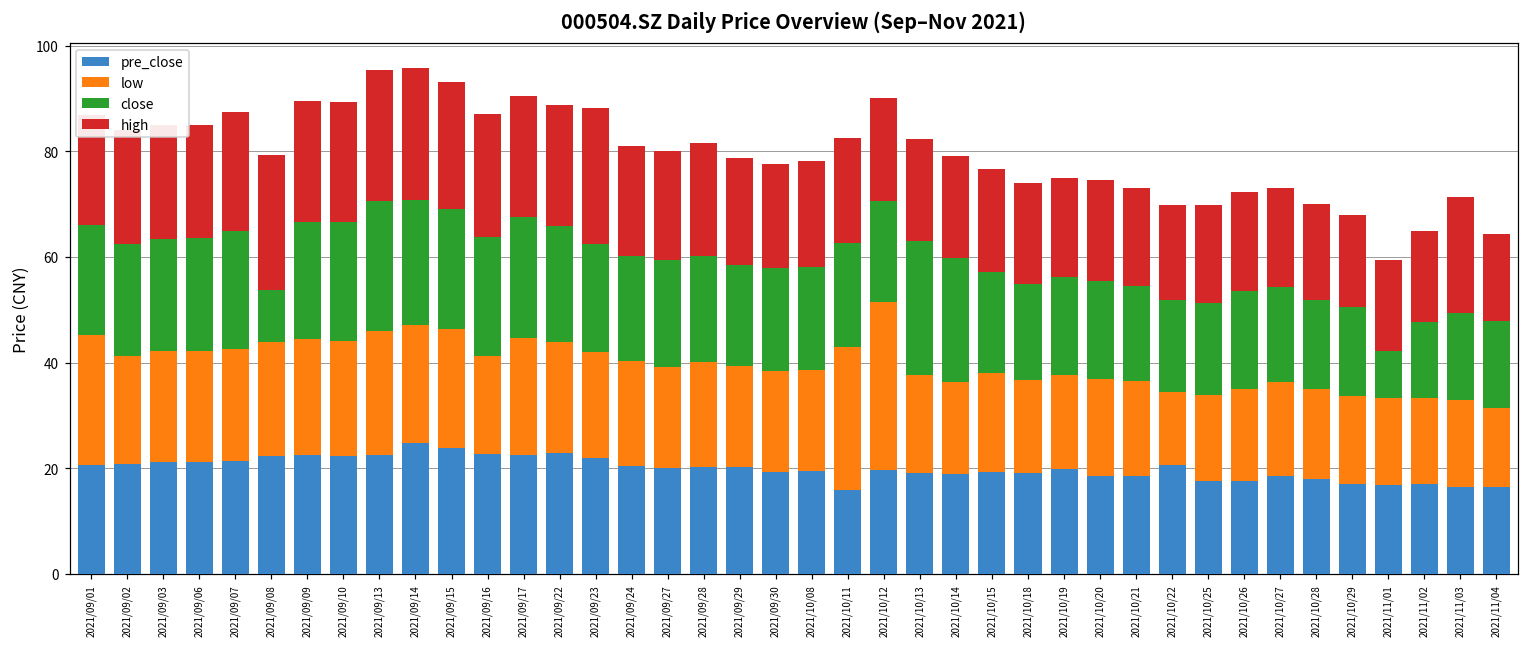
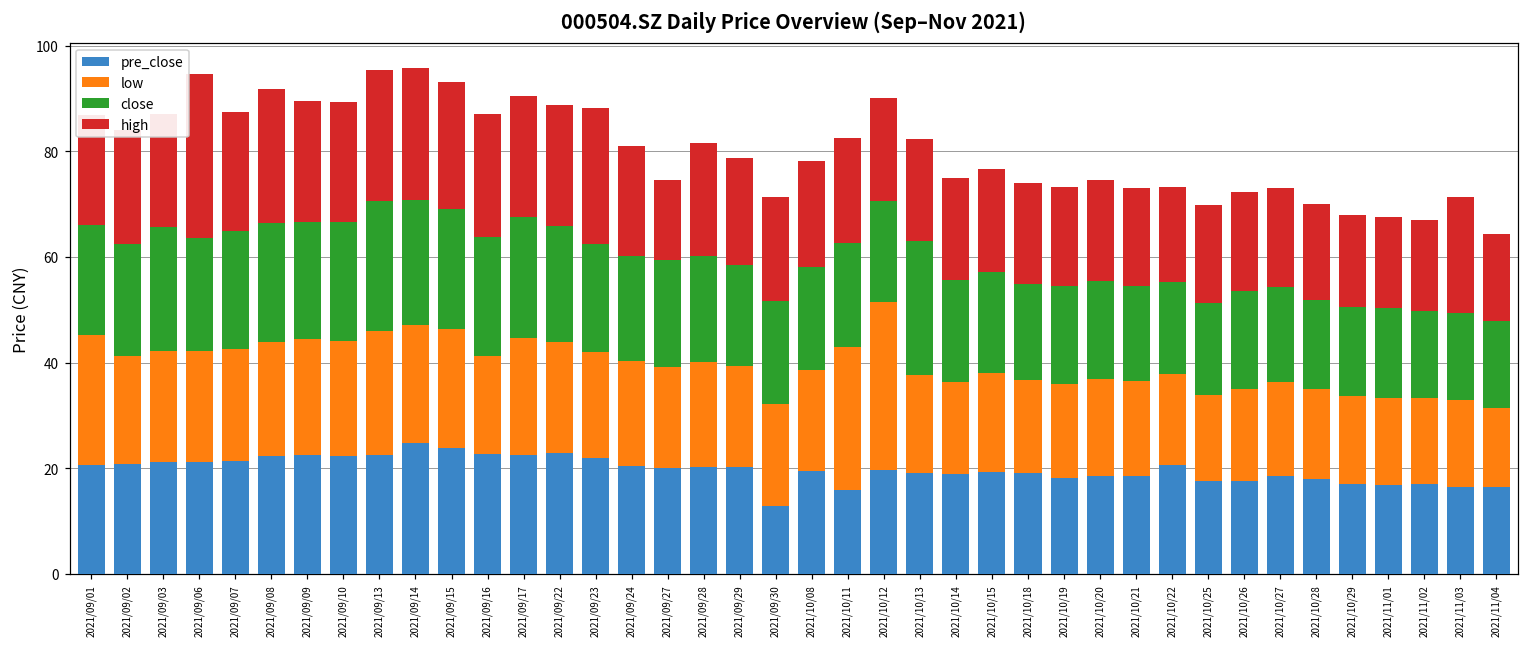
  {
    "pre_close": {
      "2021/09/01": 21,
      "2021/09/02": 21,
      "2021/09/03": 21,
      "2021/09/06": 21,
      "2021/09/07": 21,
      "2021/09/08": 22,
      "2021/09/09": 22,
      "2021/09/10": 22,
      "2021/09/13": 22,
      "2021/09/14": 25,
      "2021/09/15": 24,
      "2021/09/16": 23,
      "2021/09/17": 22,
      "2021/09/22": 23,
      "2021/09/23": 22,
      "2021/09/24": 20,
      "2021/09/27": 20,
      "2021/09/28": 20,
      "2021/09/29": 20,
-     "2021/09/30": 19,
+     "2021/09/30": 13,
      "2021/10/08": 19,
      "2021/10/11": 16,
      "2021/10/12": 20,
      "2021/10/13": 19,
      "2021/10/14": 19,
      "2021/10/15": 19,
      "2021/10/18": 19,
-     "2021/10/19": 20,
+     "2021/10/19": 18,
      "2021/10/20": 19,
      "2021/10/21": 19,
      "2021/10/22": 21,
      "2021/10/25": 18,
      "2021/10/26": 18,
      "2021/10/27": 19,
      "2021/10/28": 18,
      "2021/10/29": 17,
      "2021/11/01": 17,
      "2021/11/02": 17,
      "2021/11/03": 17,
      "2021/11/04": 16
    },
    "low": {
      "2021/09/01": 25,
      "2021/09/02": 21,
      "2021/09/03": 21,
      "2021/09/06": 21,
      "2021/09/07": 21,
      "2021/09/08": 22,
      "2021/09/09": 22,
      "2021/09/10": 22,
      "2021/09/13": 24,
      "2021/09/14": 22,
      "2021/09/15": 23,
      "2021/09/16": 19,
      "2021/09/17": 22,
      "2021/09/22": 21,
      "2021/09/23": 20,
      "2021/09/24": 20,
      "2021/09/27": 19,
      "2021/09/28": 20,
      "2021/09/29": 19,
      "2021/09/30": 19,
      "2021/10/08": 19,
      "2021/10/11": 27,
      "2021/10/12": 32,
      "2021/10/13": 19,
      "2021/10/14": 18,
      "2021/10/15": 19,
      "2021/10/18": 18,
      "2021/10/19": 18,
      "2021/10/20": 18,
      "2021/10/21": 18,
-     "2021/10/22": 14,
+     "2021/10/22": 17,
      "2021/10/25": 16,
      "2021/10/26": 18,
      "2021/10/27": 18,
      "2021/10/28": 17,
      "2021/10/29": 17,
      "2021/11/01": 16,
      "2021/11/02": 16,
      "2021/11/03": 16,
      "2021/11/04": 15
    },
    "close": {
      "2021/09/01": 21,
      "2021/09/02": 21,
-     "2021/09/03": 21,
+     "2021/09/03": 23,
      "2021/09/06": 21,
      "2021/09/07": 22,
-     "2021/09/08": 10,
+     "2021/09/08": 22,
      "2021/09/09": 22,
      "2021/09/10": 22,
      "2021/09/13": 25,
      "2021/09/14": 24,
      "2021/09/15": 23,
      "2021/09/16": 22,
      "2021/09/17": 23,
      "2021/09/22": 22,
      "2021/09/23": 20,
      "2021/09/24": 20,
      "2021/09/27": 20,
      "2021/09/28": 20,
      "2021/09/29": 19,
      "2021/09/30": 19,
      "2021/10/08": 20,
      "2021/10/11": 20,
      "2021/10/12": 19,
      "2021/10/13": 25,
-     "2021/10/14": 23,
+     "2021/10/14": 19,
      "2021/10/15": 19,
      "2021/10/18": 18,
      "2021/10/19": 19,
      "2021/10/20": 19,
      "2021/10/21": 18,
      "2021/10/22": 18,
      "2021/10/25": 18,
      "2021/10/26": 19,
      "2021/10/27": 18,
      "2021/10/28": 17,
      "2021/10/29": 17,
-     "2021/11/01": 9,
-     "2021/11/02": 14,
+     "2021/11/01": 17,
+     "2021/11/02": 17,
      "2021/11/03": 16,
      "2021/11/04": 17
    },
    "high": {
-     "2021/09/06": 22,
+     "2021/09/06": 31,
      "2021/09/07": 23,
      "2021/09/08": 25,
      "2021/09/09": 23,
      "2021/09/10": 23,
      "2021/09/13": 25,
      "2021/09/14": 25,
      "2021/09/15": 24,
      "2021/09/16": 23,
      "2021/09/17": 23,
      "2021/09/22": 23,
      "2021/09/23": 26,
      "2021/09/24": 21,
-     "2021/09/27": 21,
+     "2021/09/27": 15,
      "2021/09/28": 21,
      "2021/09/29": 20,
      "2021/09/30": 20,
      "2021/10/08": 20,
      "2021/10/11": 20,
      "2021/10/12": 20,
      "2021/10/13": 19,
      "2021/10/14": 19,
      "2021/10/15": 20,
      "2021/10/18": 19,
      "2021/10/19": 19,
      "2021/10/20": 19,
      "2021/10/21": 19,
      "2021/10/22": 18,
      "2021/10/25": 19,
      "2021/10/26": 19,
      "2021/10/27": 19,
      "2021/10/28": 18,
      "2021/10/29": 17,
      "2021/11/01": 17,
      "2021/11/02": 17,
      "2021/11/03": 22,
      "2021/11/04": 17
    }
  }
